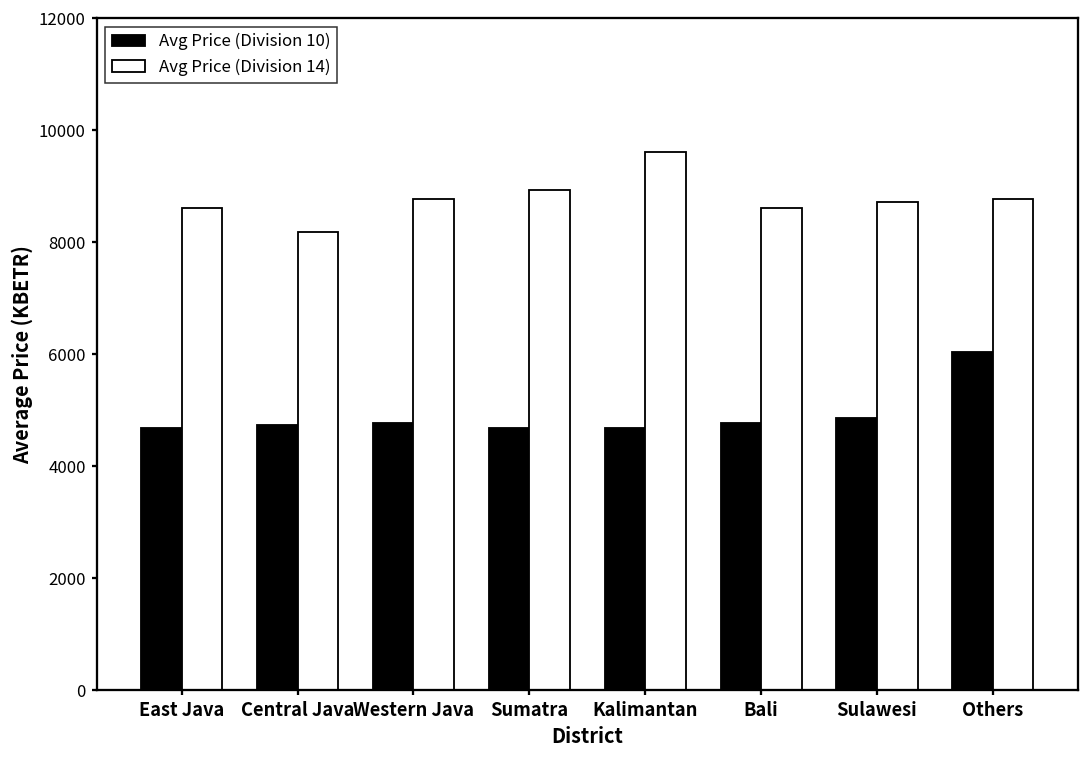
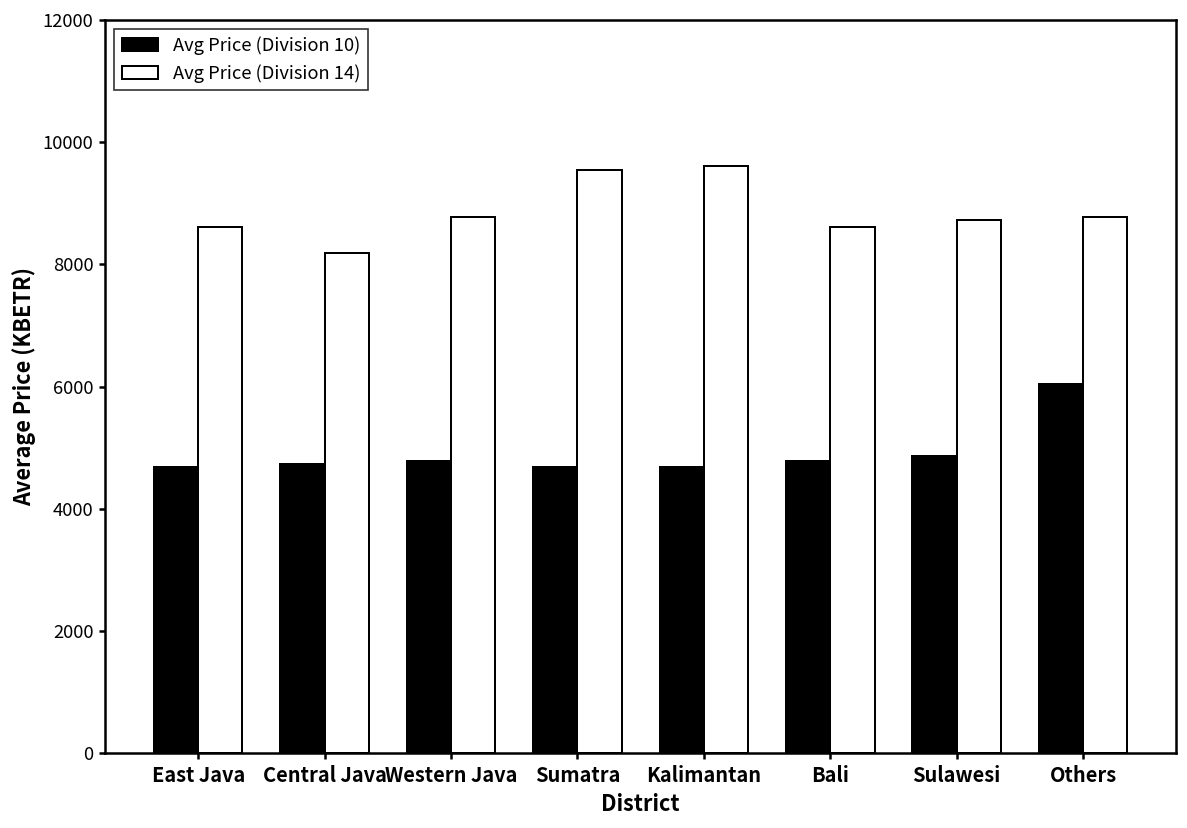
  {
    "Avg Price (Division 10)": {
      "East Java": 4700,
      "Central Java": 4700,
      "Western Java": 4800,
      "Sumatra": 4700,
      "Kalimantan": 4700,
      "Bali": 4800,
      "Sulawesi": 4900,
      "Others": 6000
    },
    "Avg Price (Division 14)": {
      "East Java": 8600,
      "Central Java": 8200,
      "Western Java": 8800,
-     "Sumatra": 8900,
+     "Sumatra": 9500,
      "Kalimantan": 9600,
      "Bali": 8600,
      "Sulawesi": 8700,
      "Others": 8800
    }
  }
